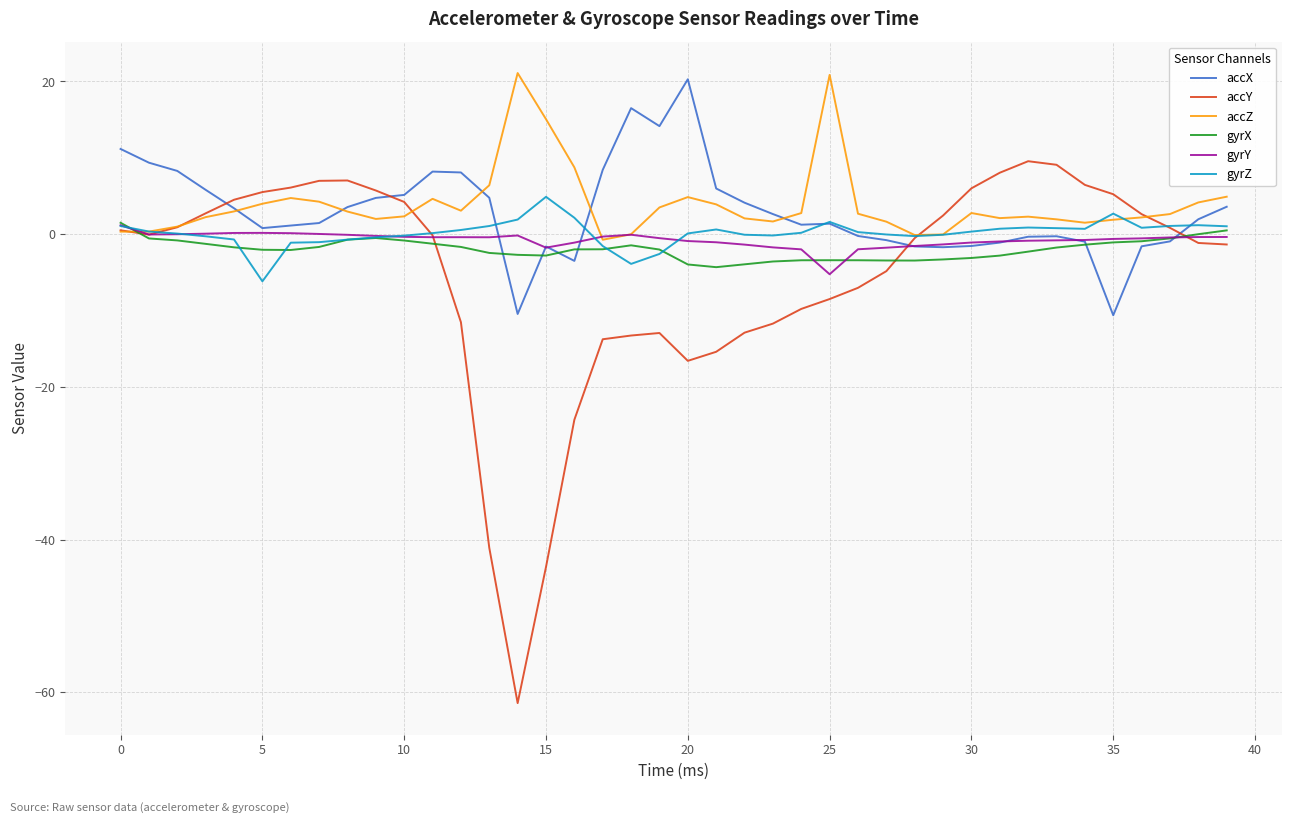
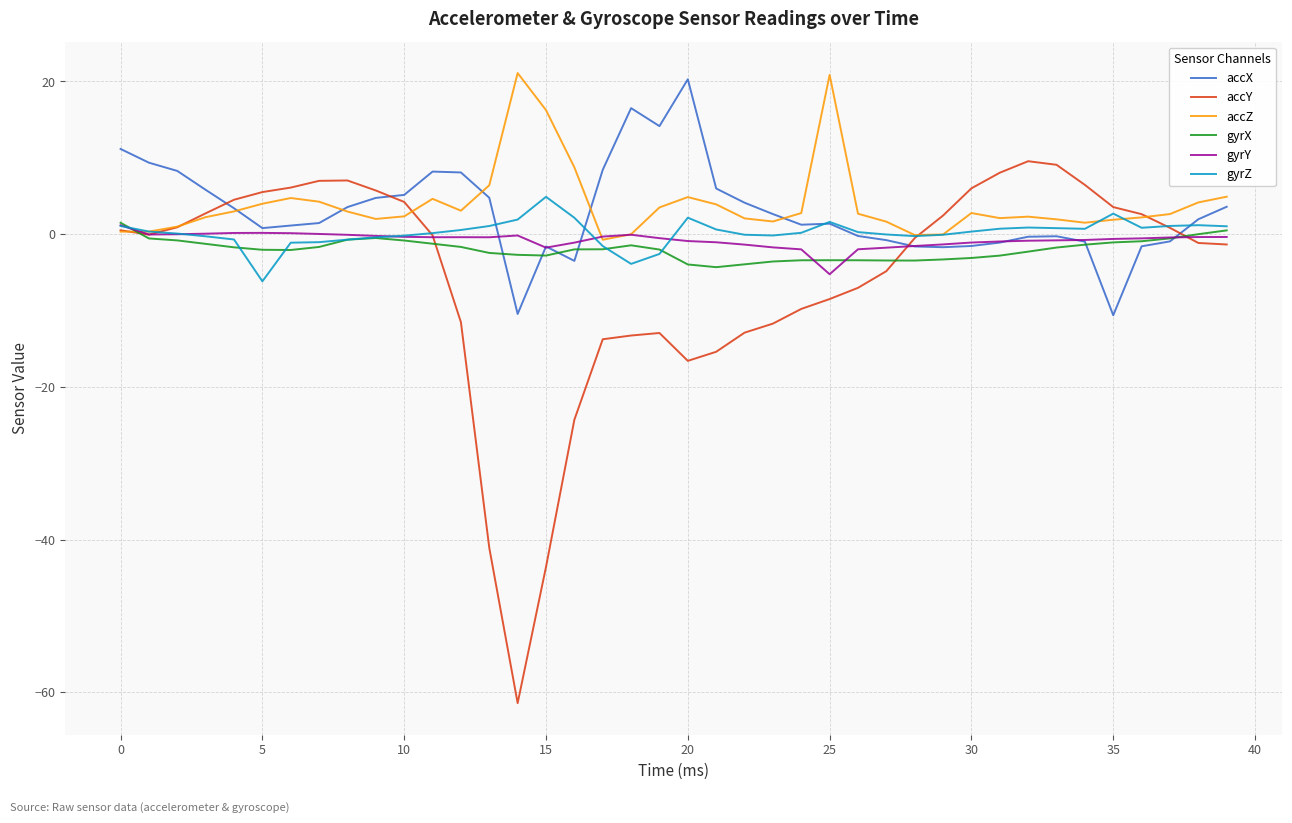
  {
    "accX": {
      "0": 11,
      "5": 1,
      "10": 5,
      "20": 20,
      "30": -2,
      "35": -11
    },
    "accY": {
      "5": 6,
      "10": 4,
      "15": -44,
      "20": -17,
      "25": -8,
      "30": 6,
-     "35": 5
+     "35": 4
    },
    "accZ": {
      "5": 4,
      "10": 2,
-     "15": 15,
+     "15": 16,
      "20": 5,
      "25": 21,
      "30": 3,
      "35": 2
    },
    "gyrX": {
      "5": -2,
      "10": -1,
      "15": -3,
      "20": -4,
      "25": -3,
      "30": -3,
      "35": -1
    },
    "gyrY": {
      "5": 0,
      "20": -1,
      "25": -5,
      "30": -1,
      "35": -1
    },
    "gyrZ": {
      "5": -6,
      "15": 5,
-     "20": 0,
+     "20": 2,
      "30": 0,
      "35": 3
    }
  }
